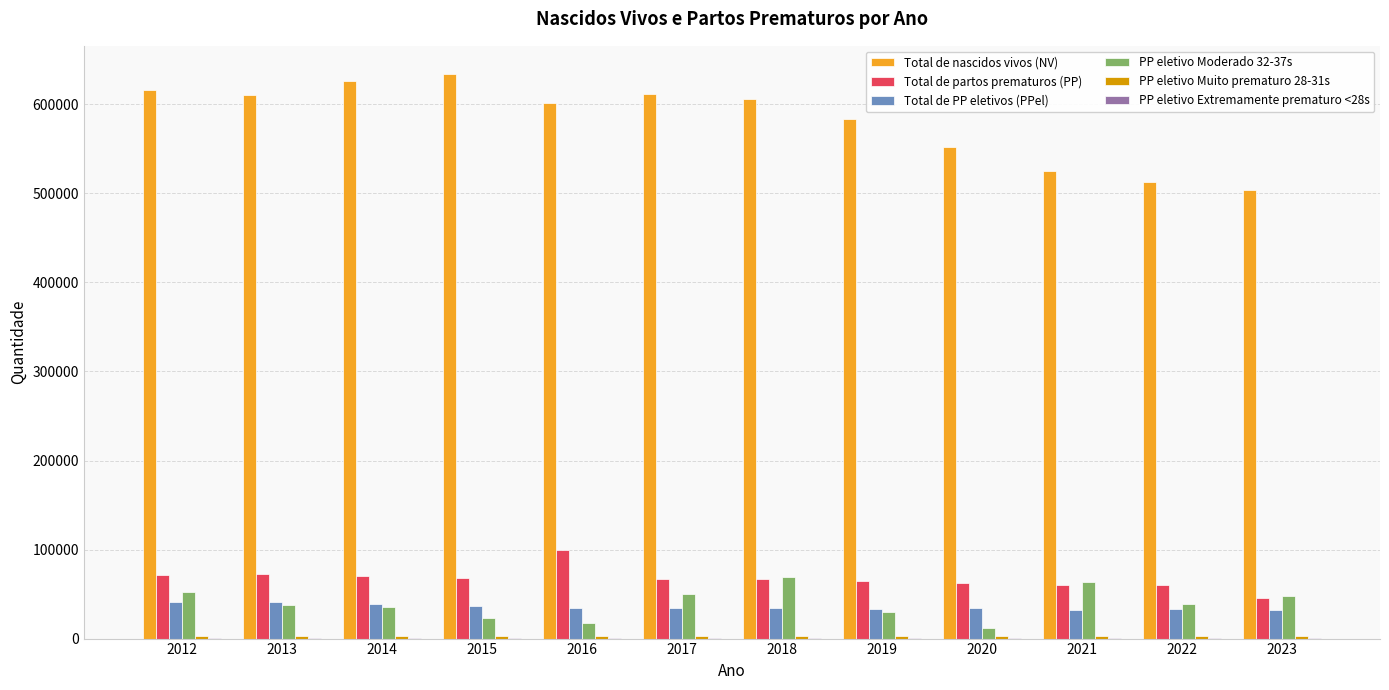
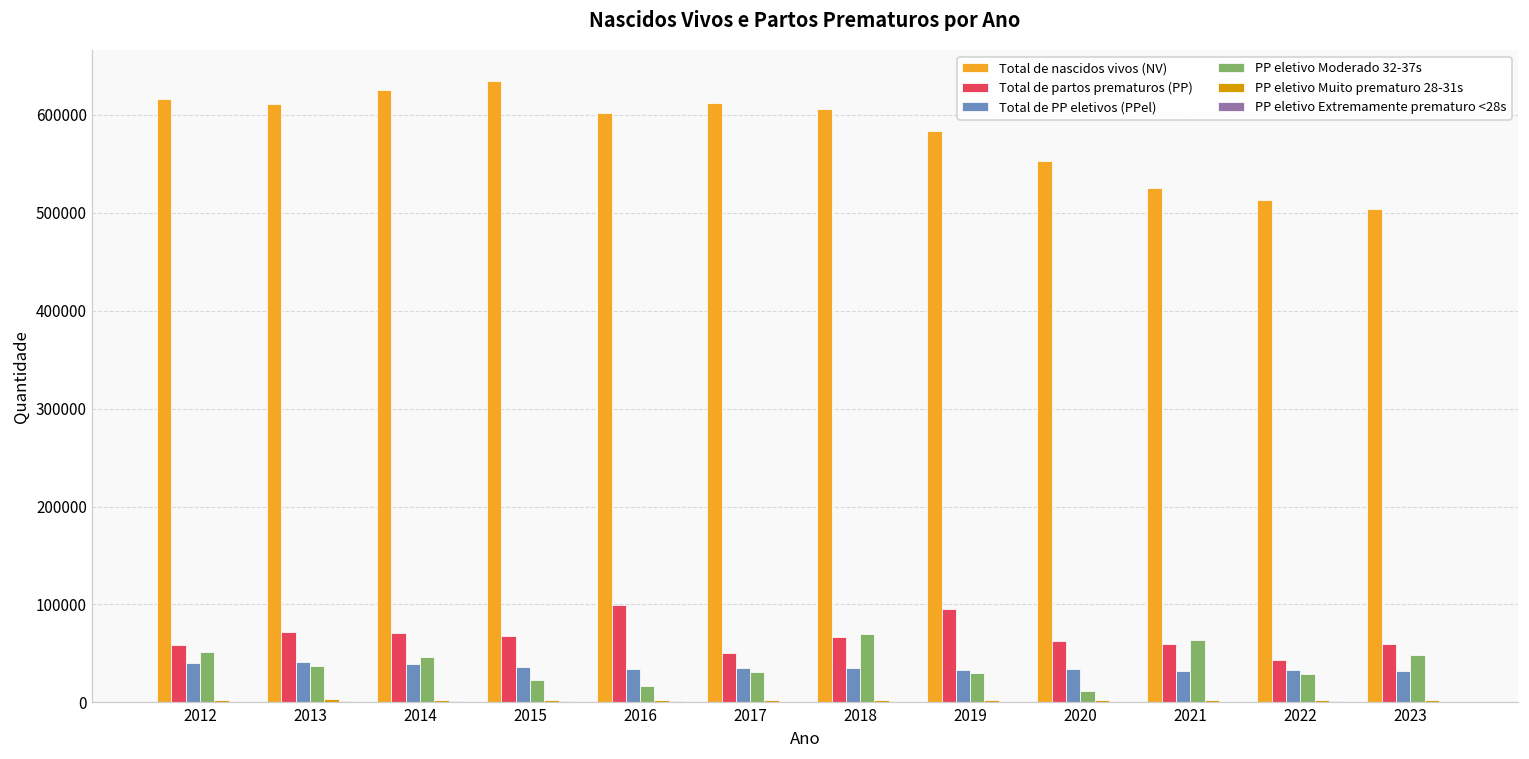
  {
    "Total de partos prematuros (PP)": {
-     "2012": 70000,
+     "2012": 60000,
      "2013": 70000,
      "2014": 70000,
      "2015": 70000,
      "2016": 100000,
-     "2017": 70000,
+     "2017": 50000,
      "2018": 70000,
-     "2019": 60000,
+     "2019": 100000,
      "2020": 60000,
      "2021": 60000,
-     "2022": 60000,
-     "2023": 50000
+     "2022": 40000,
+     "2023": 60000
    },
    "PP eletivo Moderado 32-37s": {
      "2012": 50000,
      "2013": 40000,
-     "2014": 40000,
+     "2014": 50000,
      "2015": 20000,
      "2016": 20000,
-     "2017": 50000,
+     "2017": 30000,
      "2018": 70000,
      "2019": 30000,
      "2020": 10000,
      "2021": 60000,
-     "2022": 40000,
+     "2022": 30000,
      "2023": 50000
    }
  }
